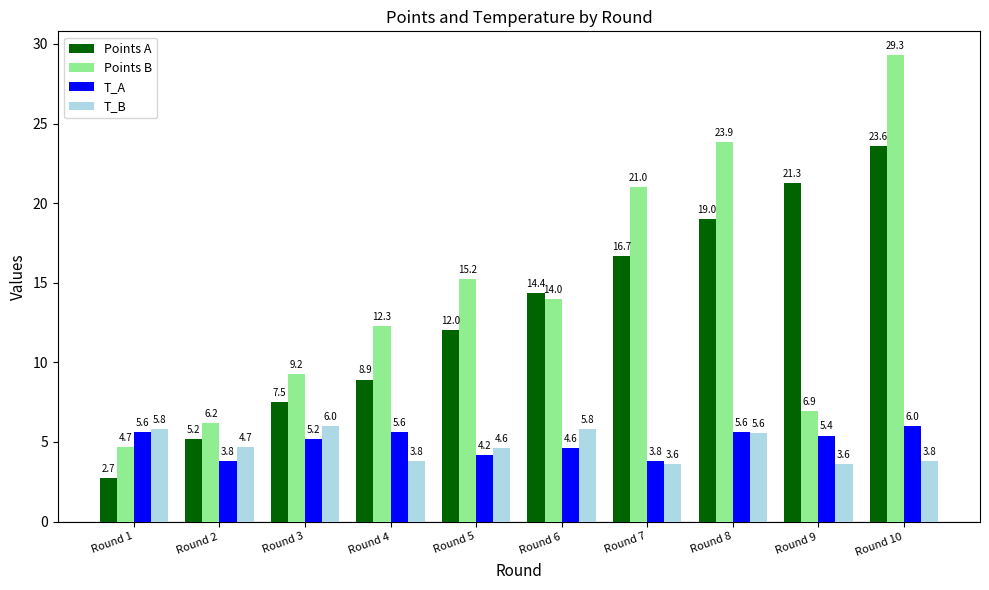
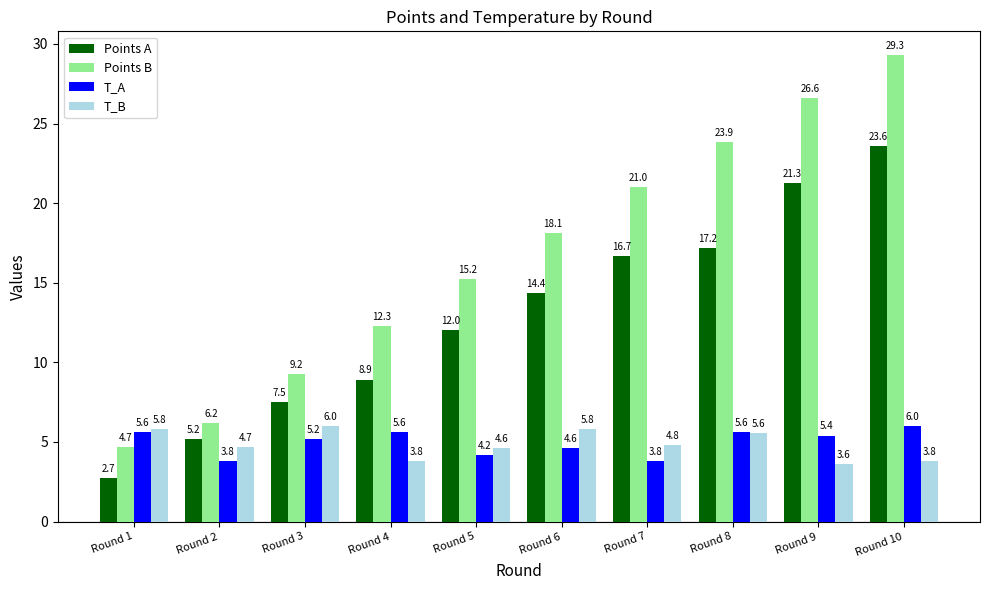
  {
    "Points A": {
      "Round 1": 2.7,
      "Round 2": 5.2,
      "Round 3": 7.5,
      "Round 4": 8.9,
      "Round 5": 12.0,
      "Round 6": 14.4,
      "Round 7": 16.7,
-     "Round 8": 19.0,
+     "Round 8": 17.2,
      "Round 9": 21.3,
      "Round 10": 23.6
    },
    "Points B": {
      "Round 1": 4.7,
      "Round 2": 6.2,
      "Round 3": 9.2,
      "Round 4": 12.3,
      "Round 5": 15.2,
-     "Round 6": 14.0,
+     "Round 6": 18.1,
      "Round 7": 21.0,
      "Round 8": 23.9,
-     "Round 9": 6.9,
+     "Round 9": 26.6,
      "Round 10": 29.3
    },
    "T_A": {
      "Round 1": 5.6,
      "Round 2": 3.8,
      "Round 3": 5.2,
      "Round 4": 5.6,
      "Round 5": 4.2,
      "Round 6": 4.6,
      "Round 7": 3.8,
      "Round 8": 5.6,
      "Round 9": 5.4,
      "Round 10": 6.0
    },
    "T_B": {
      "Round 1": 5.8,
      "Round 2": 4.7,
      "Round 3": 6.0,
      "Round 4": 3.8,
      "Round 5": 4.6,
      "Round 6": 5.8,
-     "Round 7": 3.6,
+     "Round 7": 4.8,
      "Round 8": 5.6,
      "Round 9": 3.6,
      "Round 10": 3.8
    }
  }
